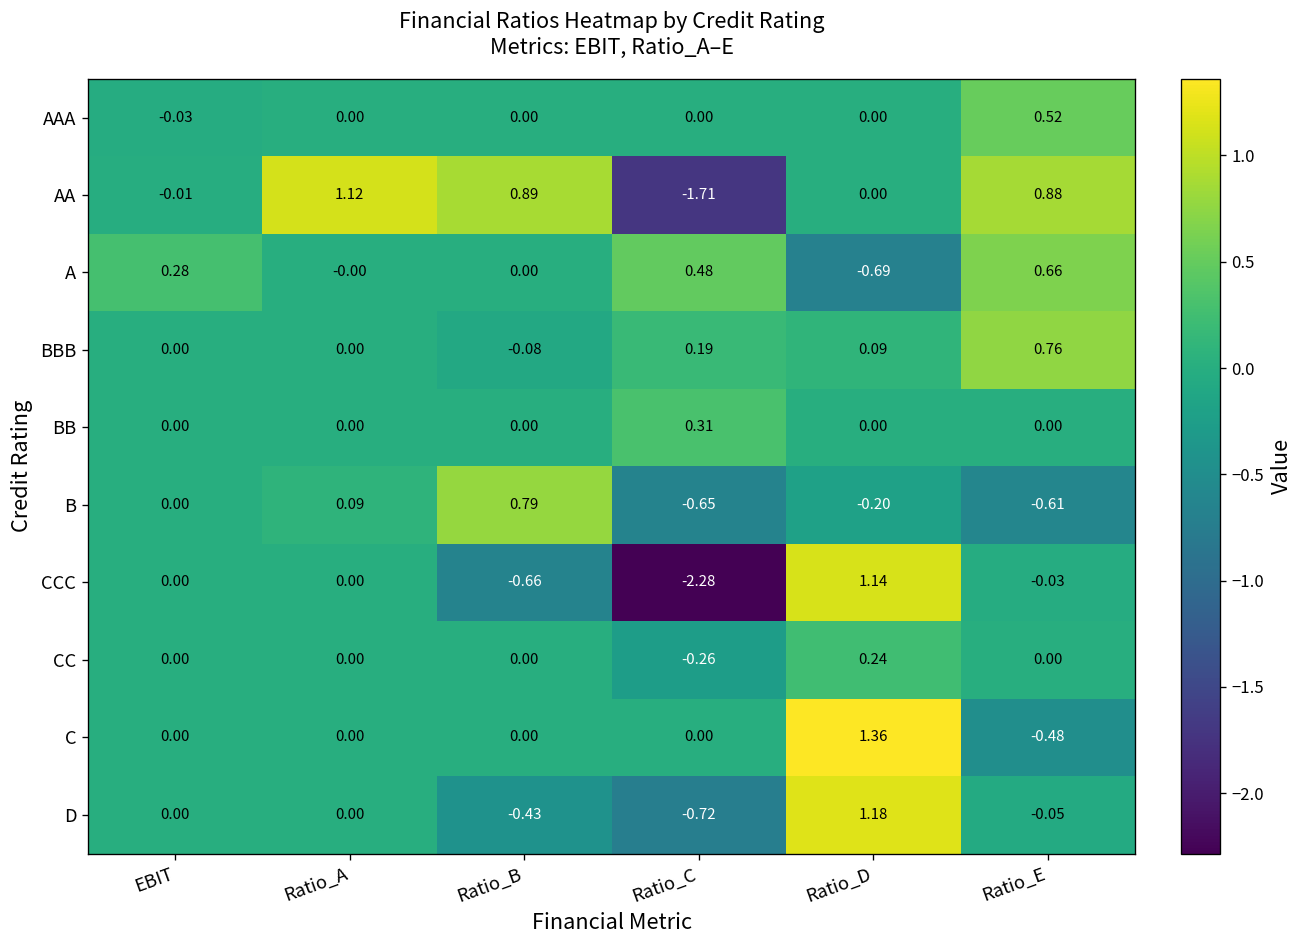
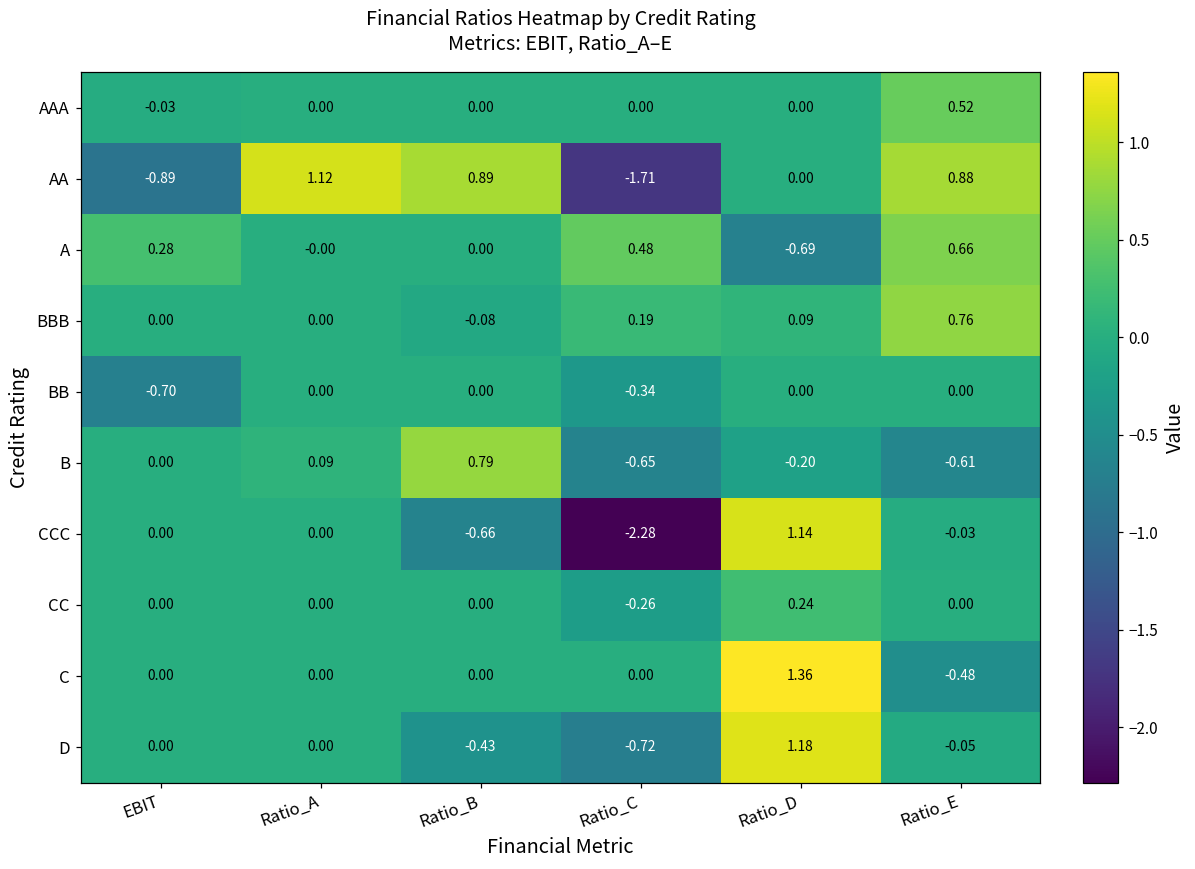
  {
    "AAA": {
      "EBIT": -0.03,
      "Ratio_A": 0.00,
      "Ratio_B": 0.00,
      "Ratio_C": 0.00,
      "Ratio_D": 0.00,
      "Ratio_E": 0.52
    },
    "AA": {
-     "EBIT": -0.01,
+     "EBIT": -0.89,
      "Ratio_A": 1.12,
      "Ratio_B": 0.89,
      "Ratio_C": -1.71,
      "Ratio_D": 0.00,
      "Ratio_E": 0.88
    },
    "A": {
      "EBIT": 0.28,
      "Ratio_A": -0.00,
      "Ratio_B": 0.00,
      "Ratio_C": 0.48,
      "Ratio_D": -0.69,
      "Ratio_E": 0.66
    },
    "BBB": {
      "EBIT": 0.00,
      "Ratio_A": 0.00,
      "Ratio_B": -0.08,
      "Ratio_C": 0.19,
      "Ratio_D": 0.09,
      "Ratio_E": 0.76
    },
    "BB": {
-     "EBIT": 0.00,
+     "EBIT": -0.70,
      "Ratio_A": 0.00,
      "Ratio_B": 0.00,
-     "Ratio_C": 0.31,
+     "Ratio_C": -0.34,
      "Ratio_D": 0.00,
      "Ratio_E": 0.00
    },
    "B": {
      "EBIT": 0.00,
      "Ratio_A": 0.09,
      "Ratio_B": 0.79,
      "Ratio_C": -0.65,
      "Ratio_D": -0.20,
      "Ratio_E": -0.61
    },
    "CCC": {
      "EBIT": 0.00,
      "Ratio_A": 0.00,
      "Ratio_B": -0.66,
      "Ratio_C": -2.28,
      "Ratio_D": 1.14,
      "Ratio_E": -0.03
    },
    "CC": {
      "EBIT": 0.00,
      "Ratio_A": 0.00,
      "Ratio_B": 0.00,
      "Ratio_C": -0.26,
      "Ratio_D": 0.24,
      "Ratio_E": 0.00
    },
    "C": {
      "EBIT": 0.00,
      "Ratio_A": 0.00,
      "Ratio_B": 0.00,
      "Ratio_C": 0.00,
      "Ratio_D": 1.36,
      "Ratio_E": -0.48
    },
    "D": {
      "EBIT": 0.00,
      "Ratio_A": 0.00,
      "Ratio_B": -0.43,
      "Ratio_C": -0.72,
      "Ratio_D": 1.18,
      "Ratio_E": -0.05
    }
  }
